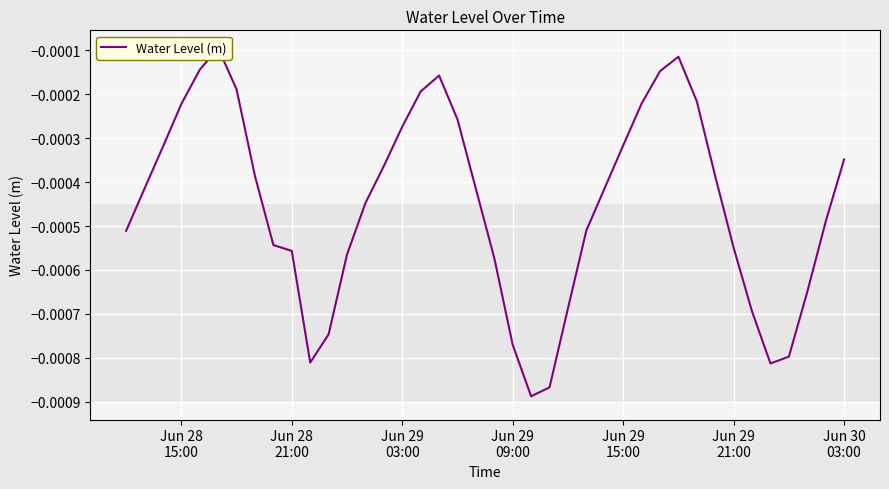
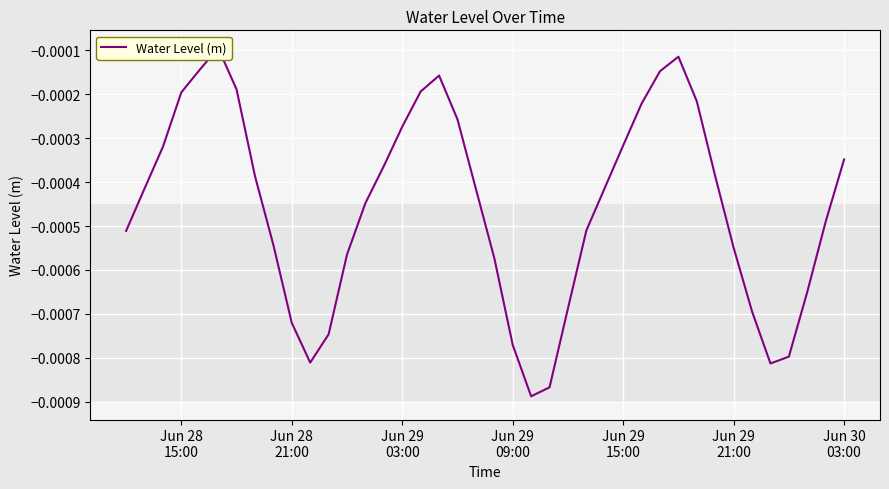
  {
-   "Jun 28 15:00": -0.00022,
-   "Jun 28 21:00": -0.00056,
+   "Jun 28 15:00": -0.00020,
+   "Jun 28 21:00": -0.00072,
    "Jun 29 03:00": -0.00027,
    "Jun 29 09:00": -0.00077,
    "Jun 29 15:00": -0.00032,
    "Jun 29 21:00": -0.00055,
    "Jun 30 03:00": -0.00035
  }
